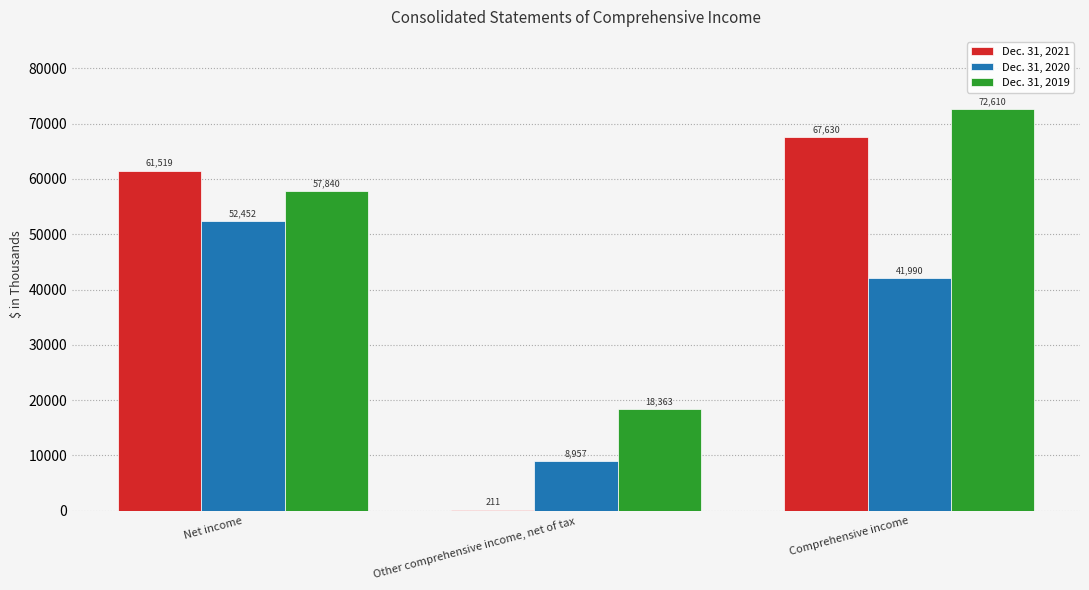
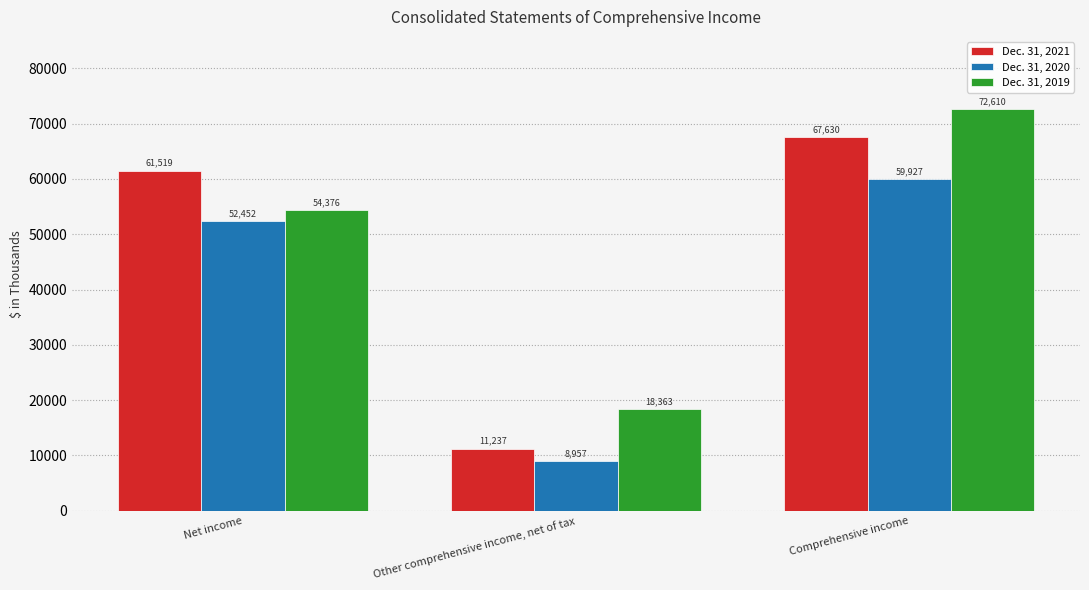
  {
    "Dec. 31, 2021": {
      "Net income": "61,519",
-     "Other comprehensive income, net of tax": "211",
+     "Other comprehensive income, net of tax": "11,237",
      "Comprehensive income": "67,630"
    },
    "Dec. 31, 2020": {
      "Net income": "52,452",
      "Other comprehensive income, net of tax": "8,957",
-     "Comprehensive income": "41,990"
+     "Comprehensive income": "59,927"
    },
    "Dec. 31, 2019": {
-     "Net income": "57,840",
+     "Net income": "54,376",
      "Other comprehensive income, net of tax": "18,363",
      "Comprehensive income": "72,610"
    }
  }
